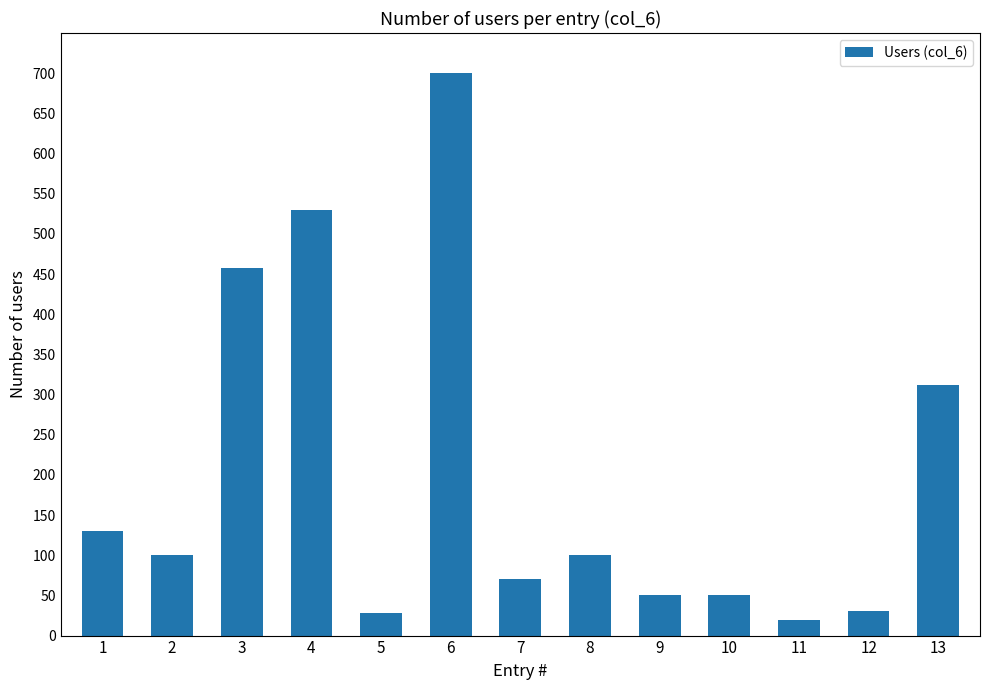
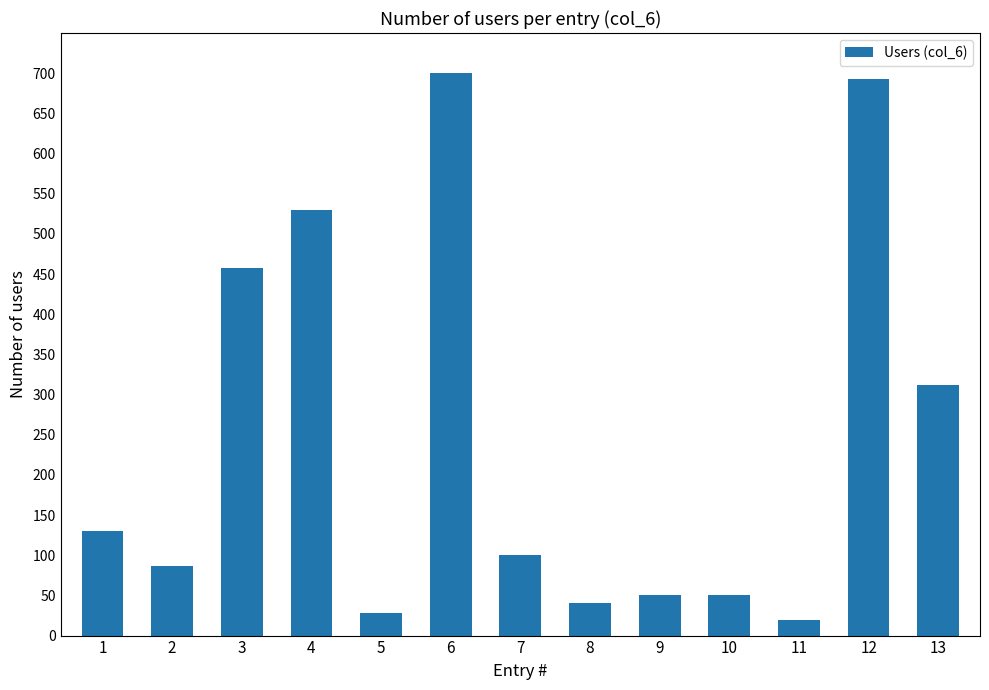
  {
    "1": 130,
-   "2": 100,
+   "2": 90,
    "3": 460,
    "4": 530,
    "5": 30,
    "6": 700,
-   "7": 70,
-   "8": 100,
+   "7": 100,
+   "8": 40,
    "9": 50,
    "10": 50,
    "11": 20,
-   "12": 30,
+   "12": 690,
    "13": 310
  }
